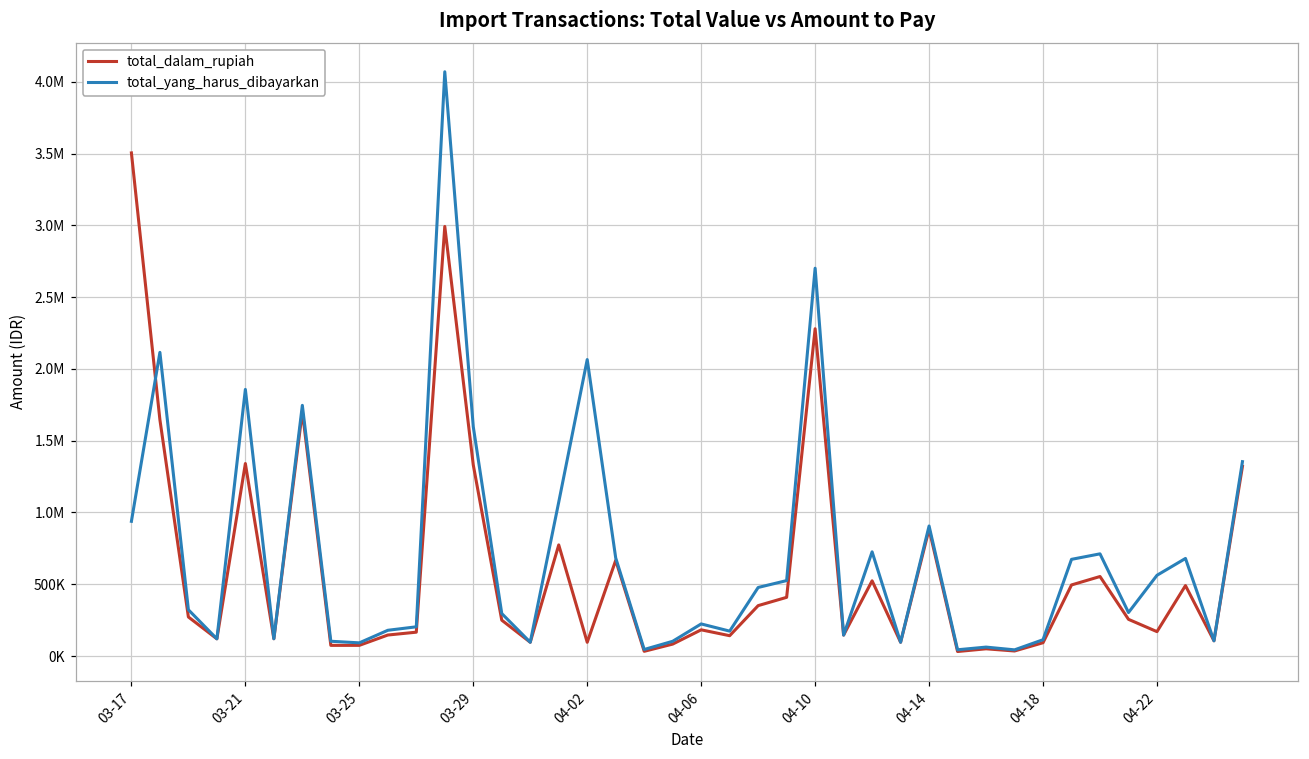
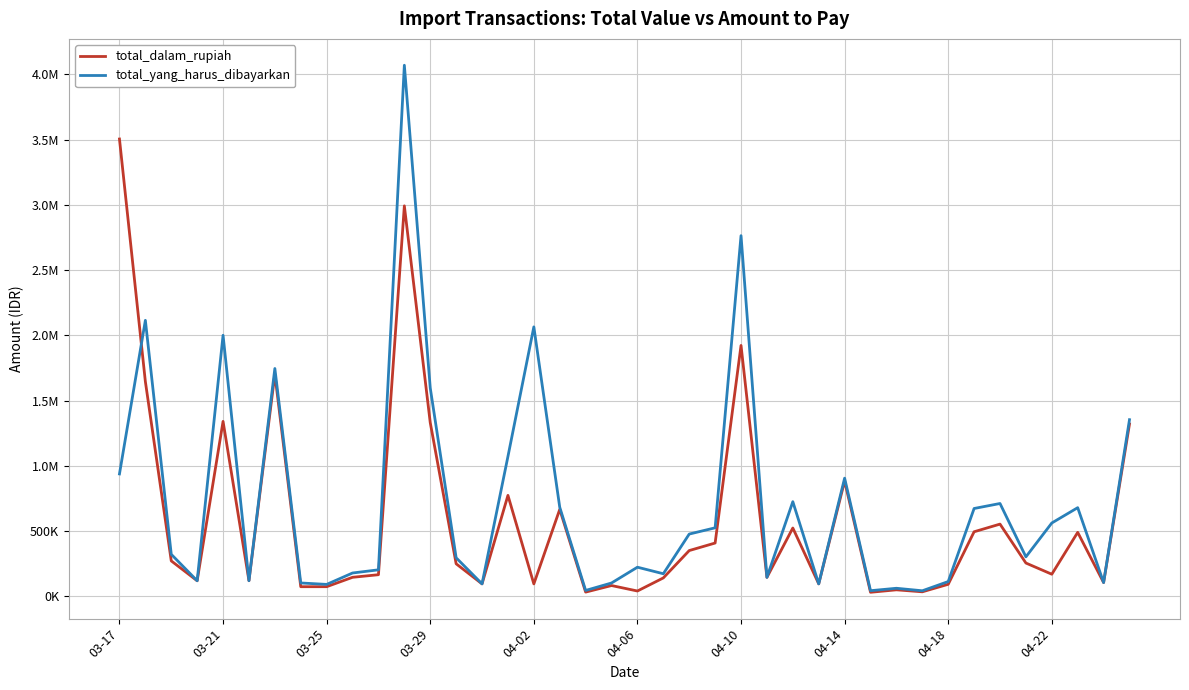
  {
    "total_dalam_rupiah": {
      "03-17": 3500000,
      "03-21": 1340000,
      "03-29": 1330000,
      "04-02": 100000,
-     "04-06": 180000,
-     "04-10": 2280000,
+     "04-06": 40000,
+     "04-10": 1920000,
      "04-14": 880000,
      "04-18": 90000,
      "04-22": 170000
    },
    "total_yang_harus_dibayarkan": {
      "03-17": 940000,
-     "03-21": 1860000,
+     "03-21": 2000000,
      "03-29": 1600000,
      "04-02": 2070000,
      "04-06": 220000,
-     "04-10": 2700000,
+     "04-10": 2760000,
      "04-14": 910000,
      "04-18": 110000,
      "04-22": 560000
    }
  }
